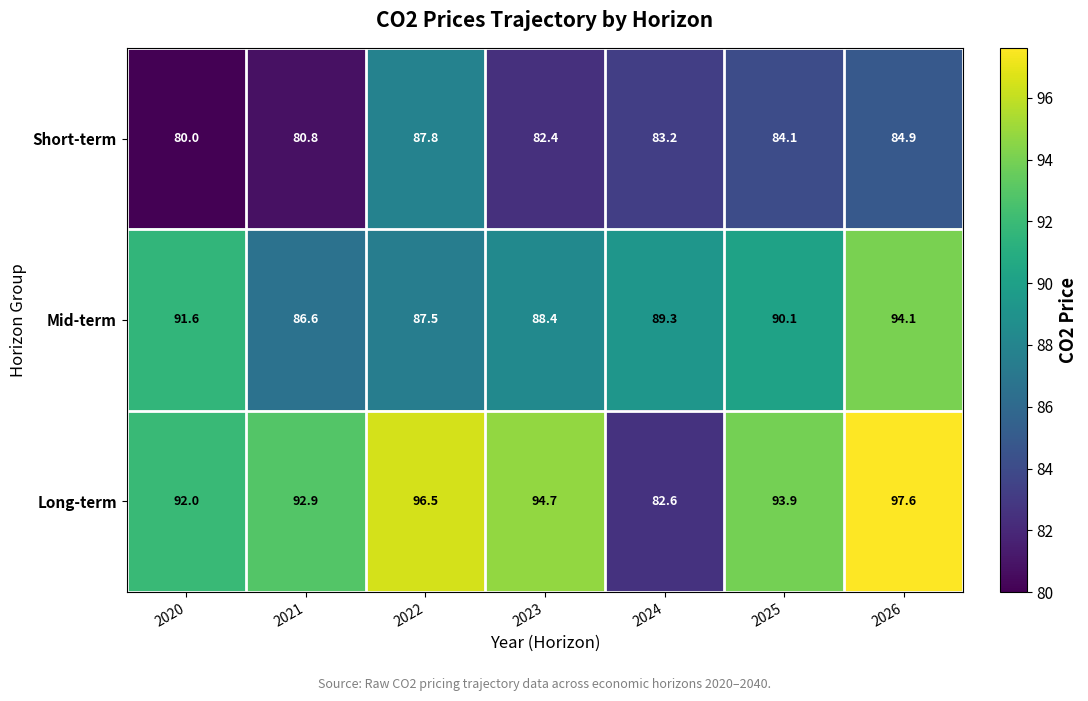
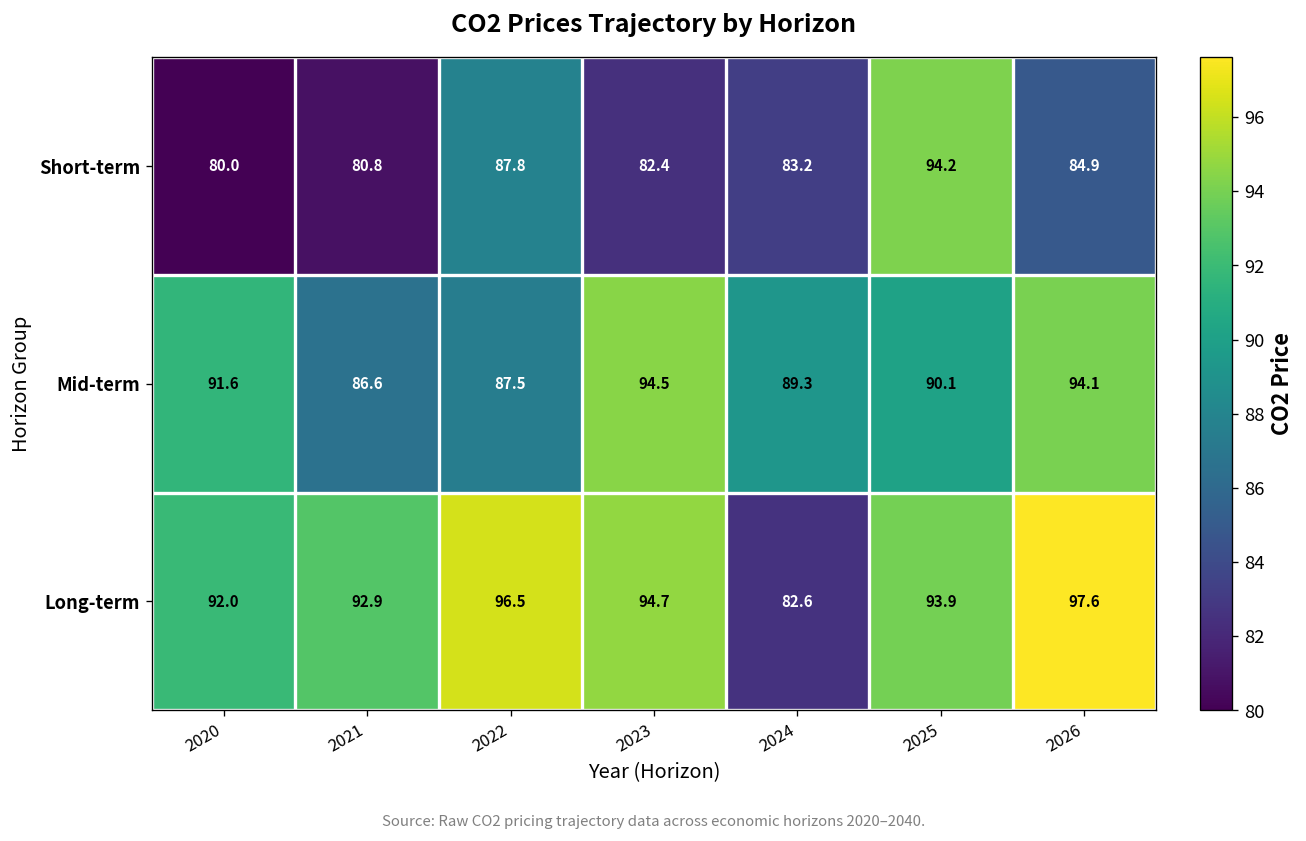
  {
    "Short-term": {
      "2020": 80.0,
      "2021": 80.8,
      "2022": 87.8,
      "2023": 82.4,
      "2024": 83.2,
-     "2025": 84.1,
+     "2025": 94.2,
      "2026": 84.9
    },
    "Mid-term": {
      "2020": 91.6,
      "2021": 86.6,
      "2022": 87.5,
-     "2023": 88.4,
+     "2023": 94.5,
      "2024": 89.3,
      "2025": 90.1,
      "2026": 94.1
    },
    "Long-term": {
      "2020": 92.0,
      "2021": 92.9,
      "2022": 96.5,
      "2023": 94.7,
      "2024": 82.6,
      "2025": 93.9,
      "2026": 97.6
    }
  }
